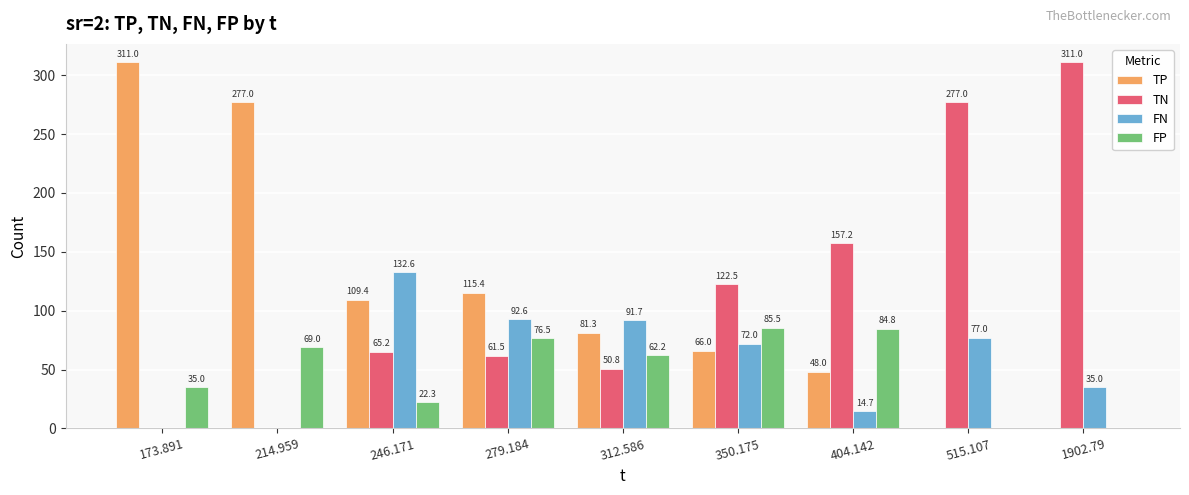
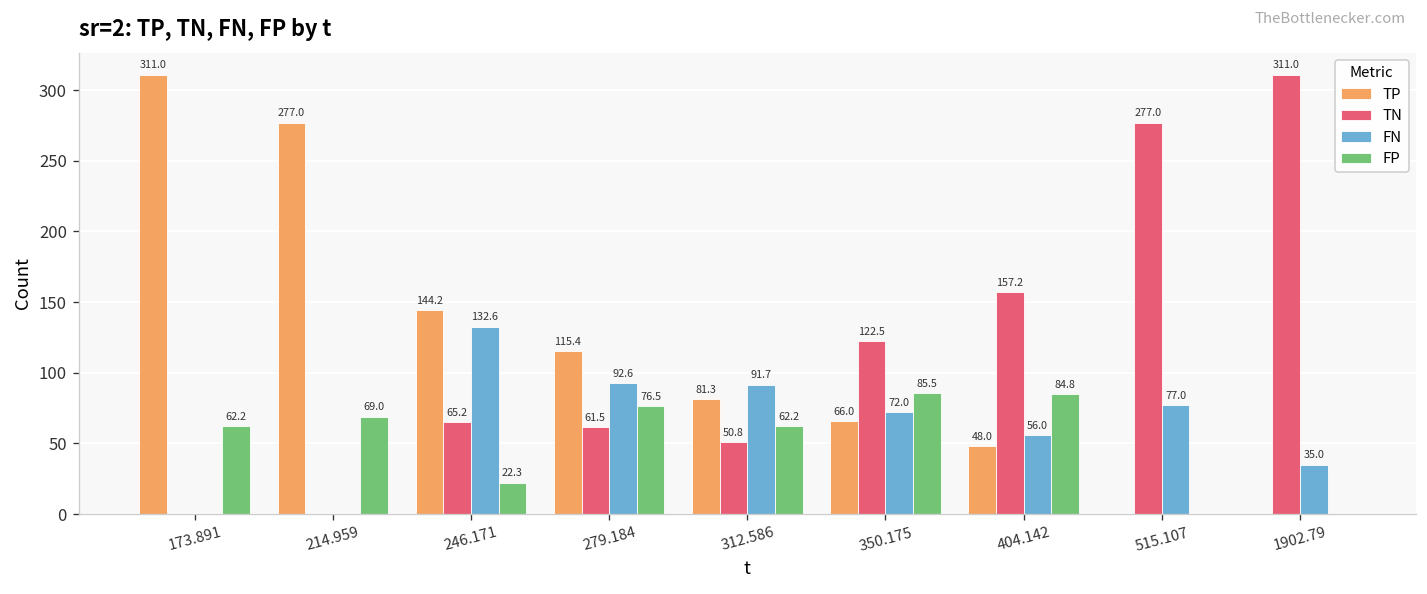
  {
    "TP": {
      "173.891": 311.0,
      "214.959": 277.0,
-     "246.171": 109.4,
+     "246.171": 144.2,
      "279.184": 115.4,
      "312.586": 81.3,
      "350.175": 66.0,
      "404.142": 48.0
    },
    "TN": {
      "246.171": 65.2,
      "279.184": 61.5,
      "312.586": 50.8,
      "350.175": 122.5,
      "404.142": 157.2,
      "515.107": 277.0,
      "1902.79": 311.0
    },
    "FN": {
      "246.171": 132.6,
      "279.184": 92.6,
      "312.586": 91.7,
      "350.175": 72.0,
-     "404.142": 14.7,
+     "404.142": 56.0,
      "515.107": 77.0,
      "1902.79": 35.0
    },
    "FP": {
-     "173.891": 35.0,
+     "173.891": 62.2,
      "214.959": 69.0,
      "246.171": 22.3,
      "279.184": 76.5,
      "312.586": 62.2,
      "350.175": 85.5,
      "404.142": 84.8
    }
  }
